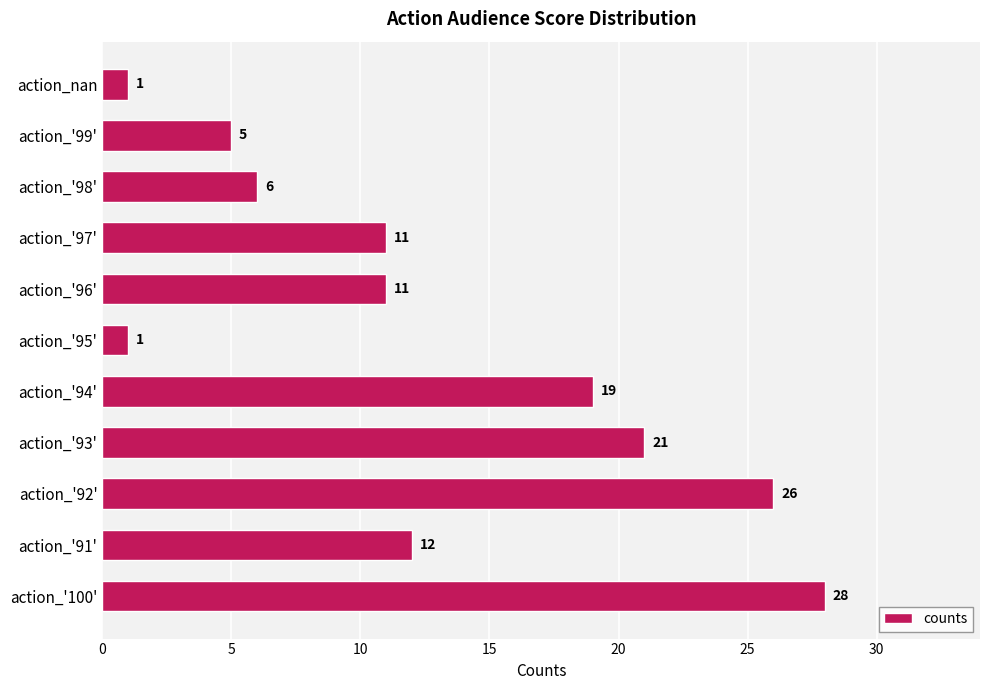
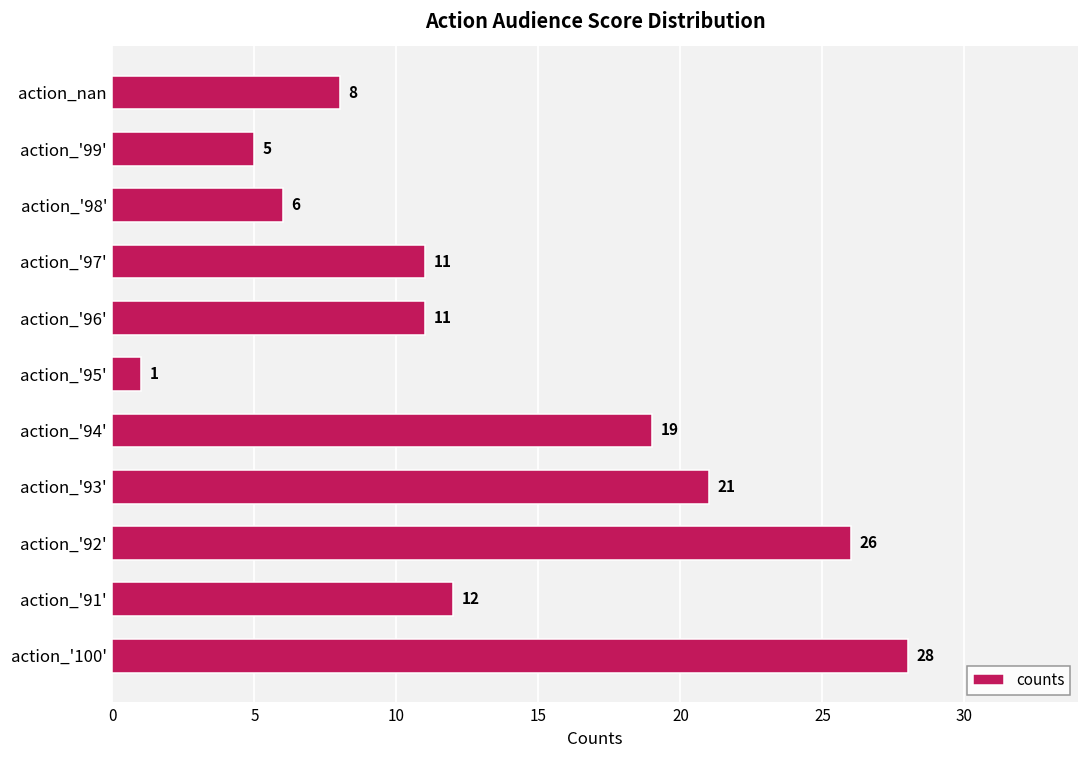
  {
-   "action_nan": 1,
+   "action_nan": 8,
    "action_'99'": 5,
    "action_'98'": 6,
    "action_'97'": 11,
    "action_'96'": 11,
    "action_'95'": 1,
    "action_'94'": 19,
    "action_'93'": 21,
    "action_'92'": 26,
    "action_'91'": 12,
    "action_'100'": 28
  }
